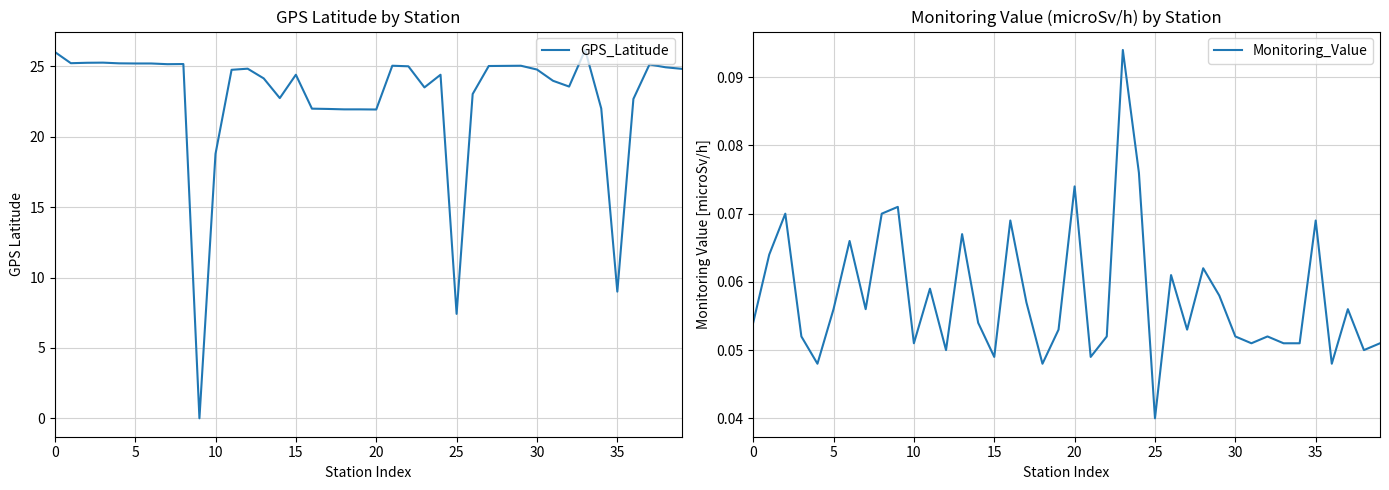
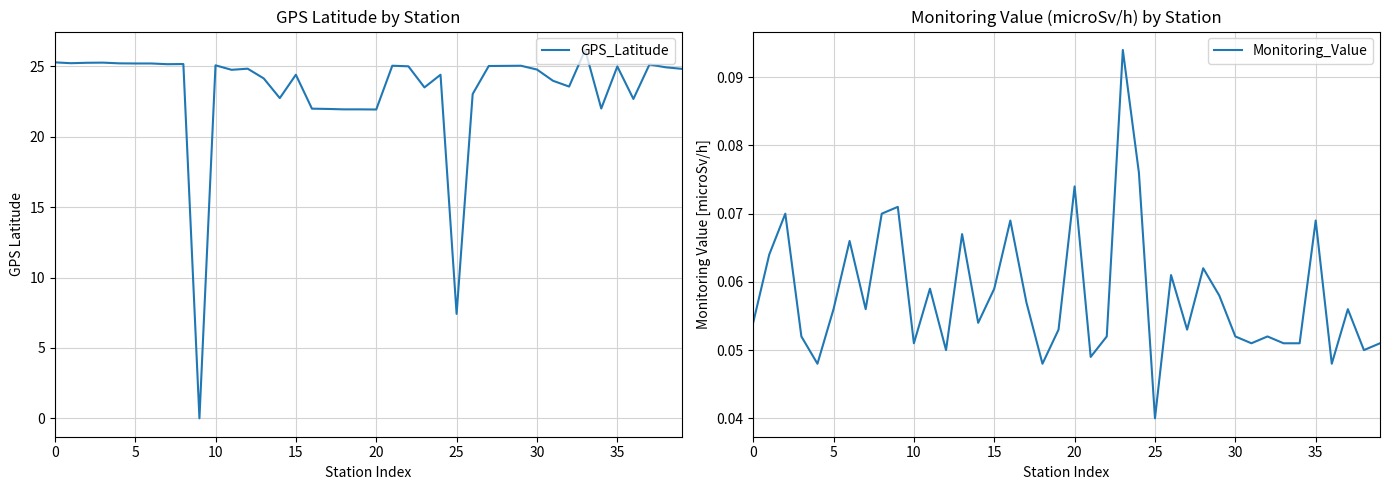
  {
    "GPS Latitude by Station": {
-     "0": 26.0,
+     "0": 25.3,
      "5": 25.2,
-     "10": 18.8,
+     "10": 25.1,
      "15": 24.4,
      "20": 21.9,
      "25": 7.4,
      "30": 24.8,
-     "35": 9
+     "35": 25
    },
    "Monitoring Value (microSv/h) by Station": {
      "0": 0.054,
      "5": 0.056,
      "10": 0.051,
-     "15": 0.049,
+     "15": 0.059,
      "20": 0.074,
      "25": 0.040,
      "30": 0.052,
      "35": 0.069
    }
  }
